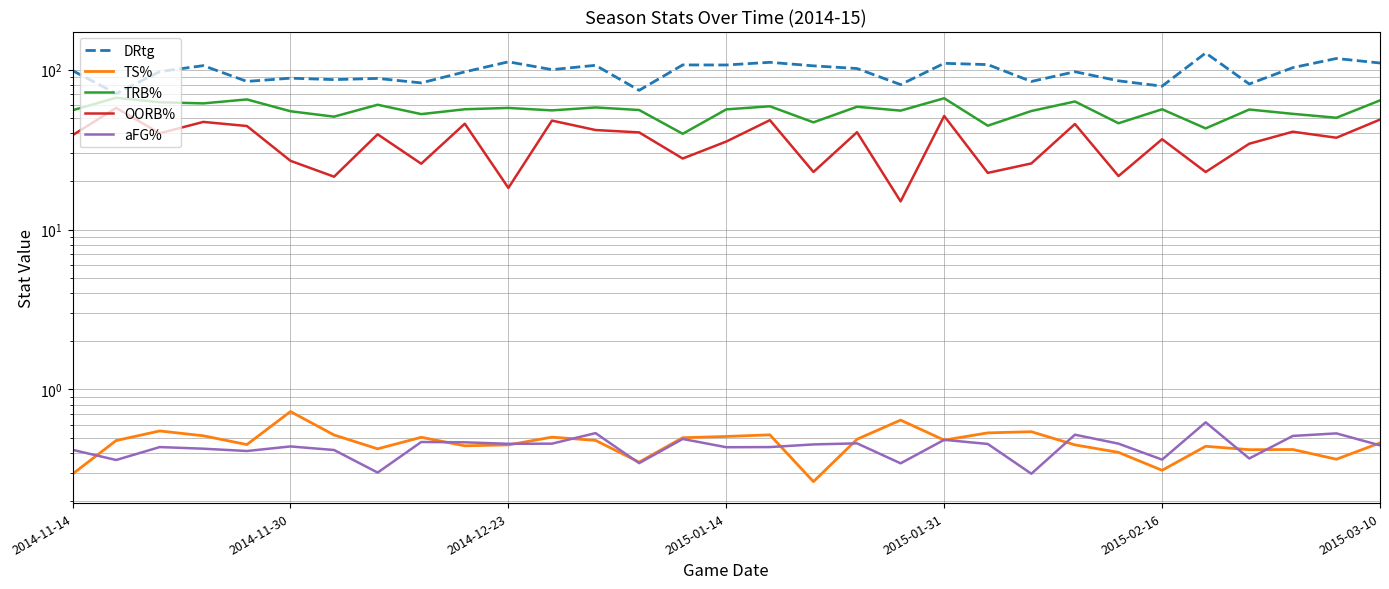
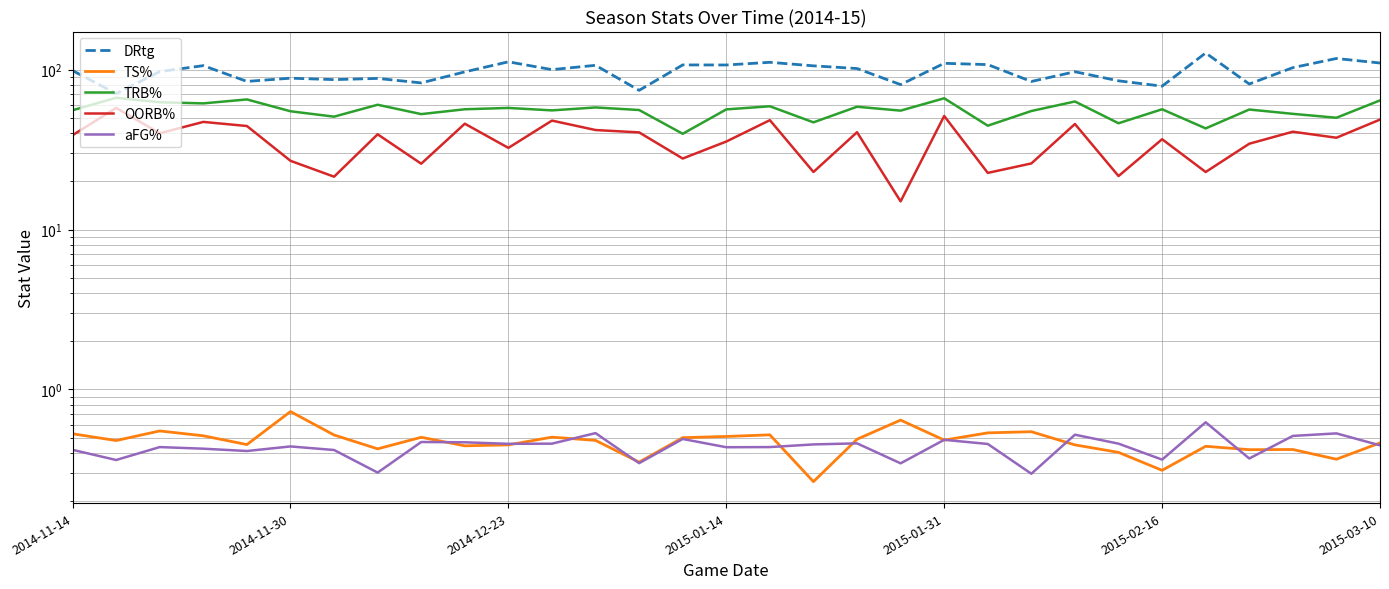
  {
    "DRtg": {
      "2014-11-14": 100,
      "2014-11-30": 90,
      "2014-12-23": 110,
      "2015-01-14": 110,
      "2015-01-31": 110,
      "2015-02-16": 80,
      "2015-03-10": 110
    },
    "TS%": {
-     "2014-11-14": 0.30,
+     "2014-11-14": 0.53,
      "2014-11-30": 0.7,
      "2015-01-14": 0.51,
      "2015-02-16": 0.31
    },
    "TRB%": {
      "2014-11-14": 56,
      "2014-11-30": 55,
      "2014-12-23": 58,
      "2015-01-14": 56,
      "2015-01-31": 66,
      "2015-02-16": 57,
      "2015-03-10": 64
    },
    "OORB%": {
      "2014-11-14": 39,
      "2014-11-30": 27,
-     "2014-12-23": 18,
+     "2014-12-23": 32,
      "2015-01-14": 36,
      "2015-01-31": 51,
      "2015-02-16": 37,
      "2015-03-10": 49
    },
    "aFG%": {
      "2014-11-14": 0.42,
      "2014-11-30": 0.44,
      "2015-01-14": 0.44,
      "2015-02-16": 0.36
    }
  }
